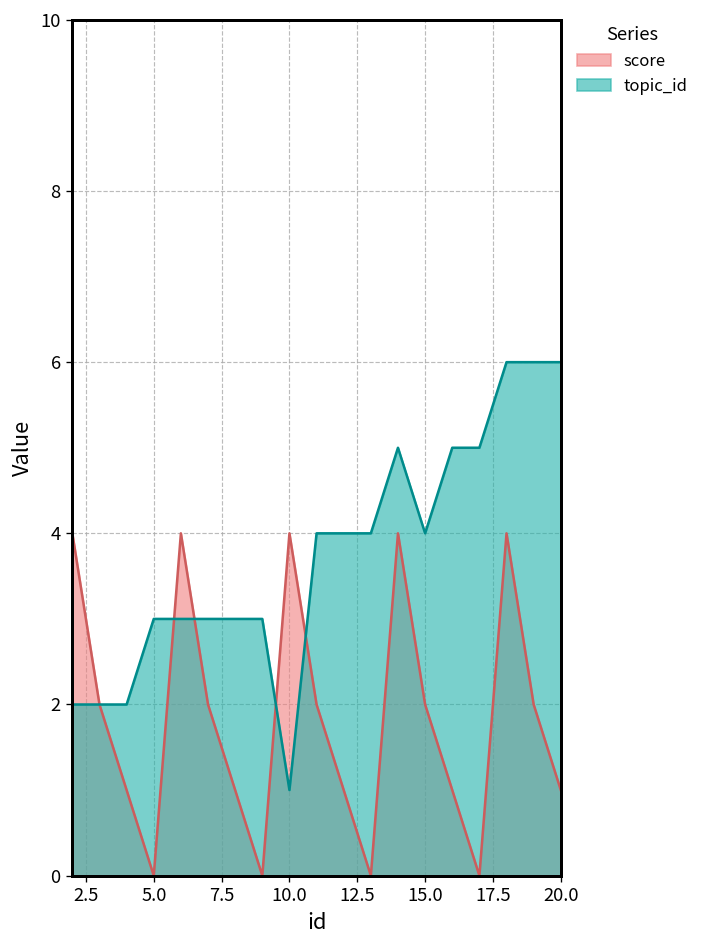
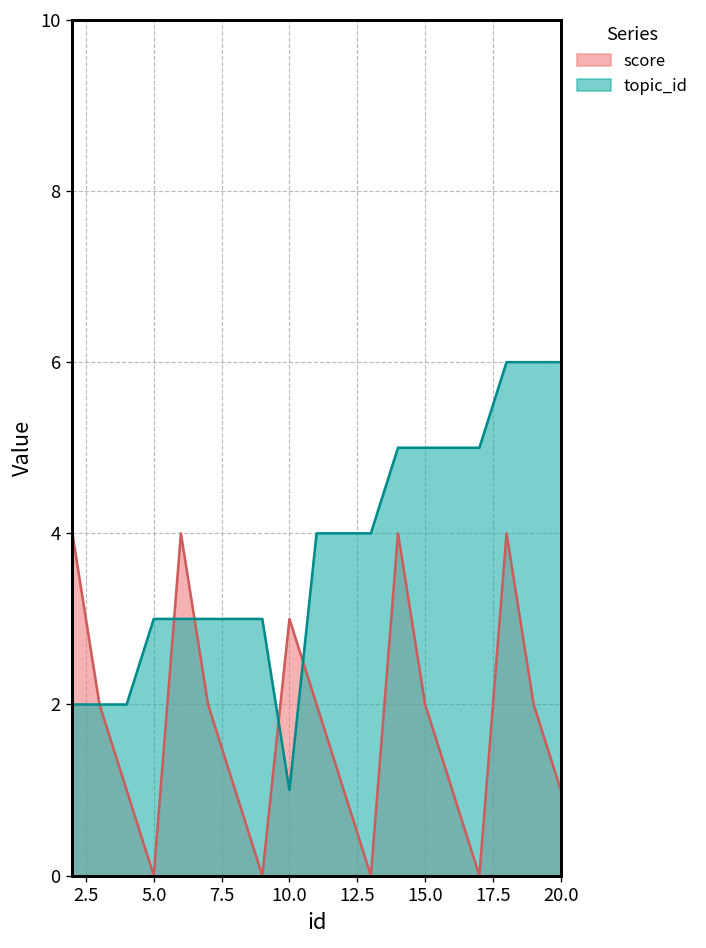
  {
    "score": {
      "5.0": 0,
-     "10.0": 4,
+     "10.0": 3,
      "15.0": 2,
      "20.0": 1
    },
    "topic_id": {
      "5.0": 3,
      "10.0": 1,
-     "15.0": 4,
+     "15.0": 5,
      "20.0": 6
    }
  }
